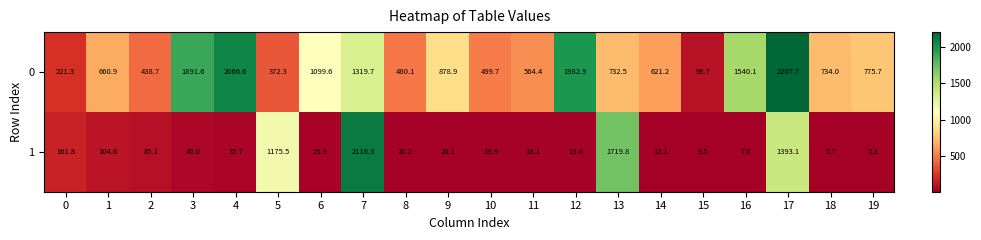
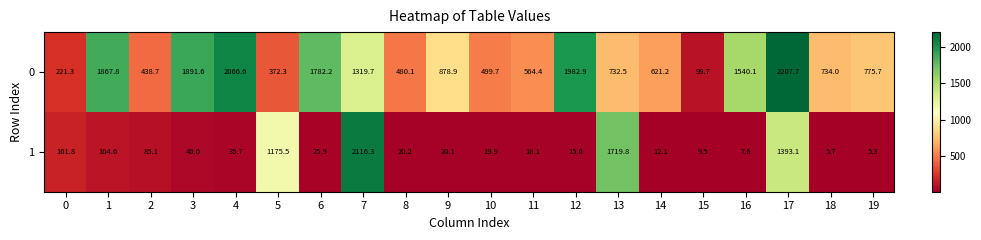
  {
    "0": {
      "0": 221.3,
-     "1": 660.9,
+     "1": 1867.8,
      "2": 438.7,
      "3": 1891.6,
      "4": 2066.6,
      "5": 372.3,
-     "6": 1099.6,
+     "6": 1782.2,
      "7": 1319.7,
      "8": 480.1,
      "9": 878.9,
      "10": 499.7,
      "11": 564.4,
      "12": 1982.9,
      "13": 732.5,
      "14": 621.2,
      "15": 99.7,
      "16": 1540.1,
      "17": 2207.7,
      "18": 734.0,
      "19": 775.7
    },
    "1": {
      "0": 161.8,
      "1": 104.6,
      "2": 85.1,
      "3": 40.0,
      "4": 35.7,
      "5": 1175.5,
      "6": 25.9,
      "7": 2116.3,
      "8": 20.2,
      "9": 20.1,
      "10": 19.9,
      "11": 18.1,
      "12": 15.6,
      "13": 1719.8,
      "14": 12.1,
      "15": 9.5,
      "16": 7.6,
      "17": 1393.1,
      "18": 5.7,
      "19": 5.3
    }
  }
